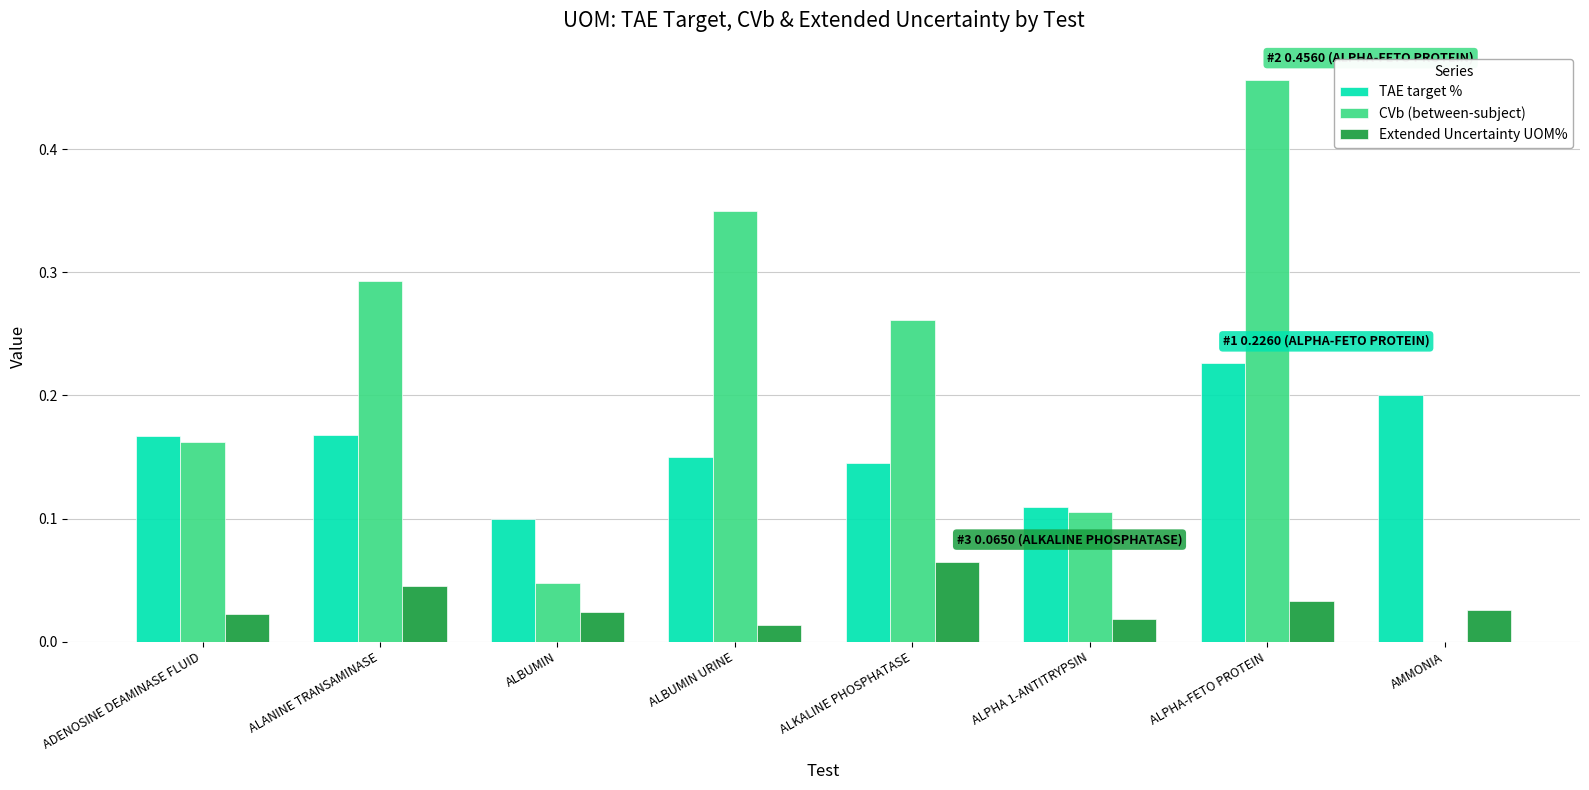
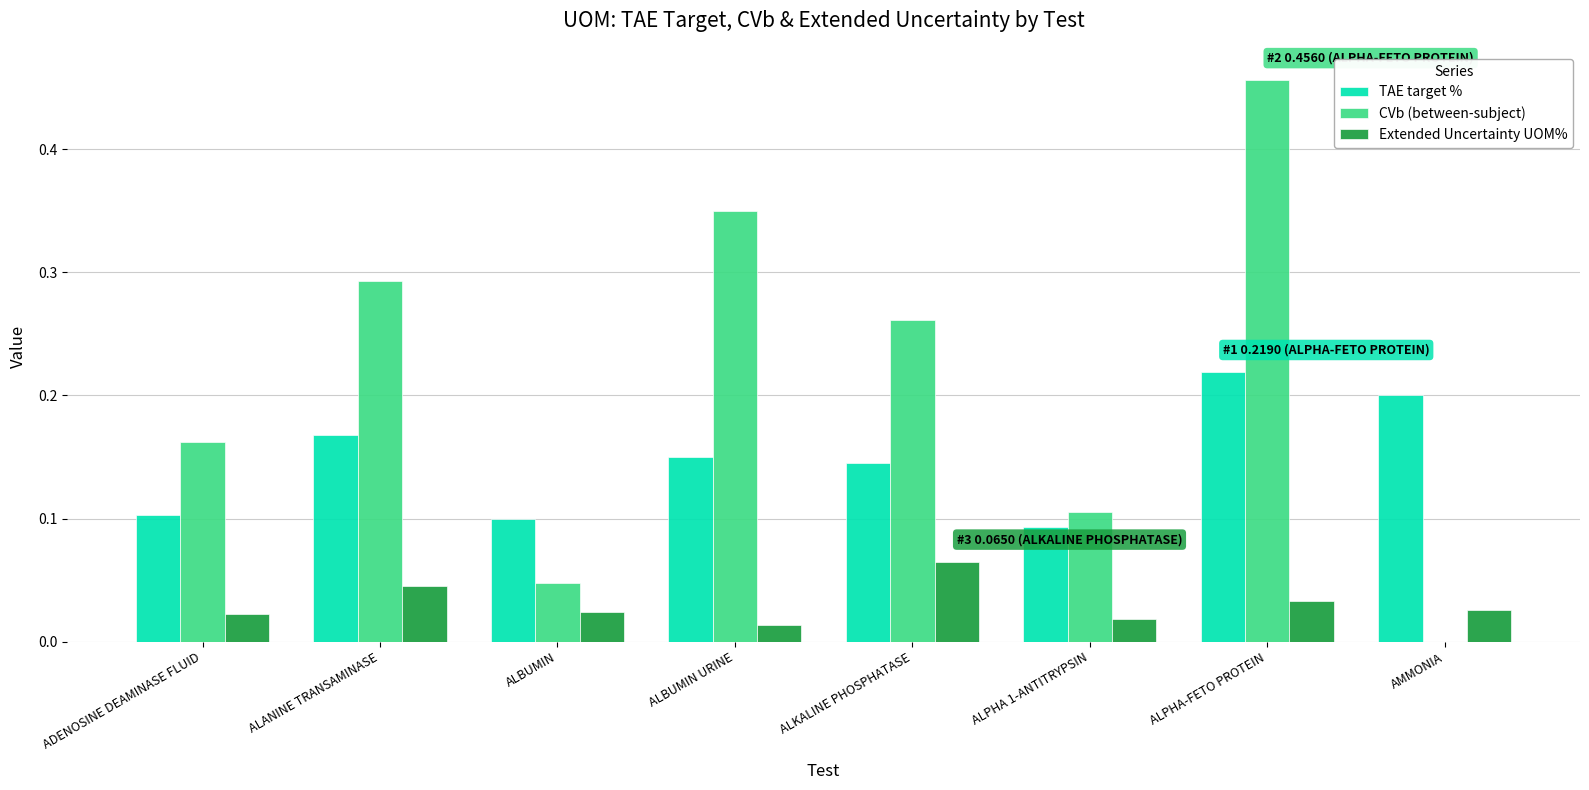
  {
    "TAE target %": {
-     "ADENOSINE DEAMINASE FLUID": 0.167,
-     "ALPHA 1-ANTITRYPSIN": 0.109,
-     "ALPHA-FETO PROTEIN": 0.2260
+     "ADENOSINE DEAMINASE FLUID": 0.103,
+     "ALPHA 1-ANTITRYPSIN": 0.093,
+     "ALPHA-FETO PROTEIN": 0.2190
    },
    "CVb (between-subject)": {
      "ADENOSINE DEAMINASE FLUID": 0.162,
      "ALANINE TRANSAMINASE": 0.293,
      "ALBUMIN": 0.048,
      "ALBUMIN URINE": 0.350,
      "ALKALINE PHOSPHATASE": 0.261,
      "AMMONIA": 0.000
    },
    "Extended Uncertainty UOM%": {
      "ADENOSINE DEAMINASE FLUID": 0.022,
      "ALANINE TRANSAMINASE": 0.046,
      "ALBUMIN": 0.024,
      "ALBUMIN URINE": 0.013,
      "ALKALINE PHOSPHATASE": 0.065,
      "ALPHA 1-ANTITRYPSIN": 0.018,
      "ALPHA-FETO PROTEIN": 0.033,
      "AMMONIA": 0.026
    }
  }
